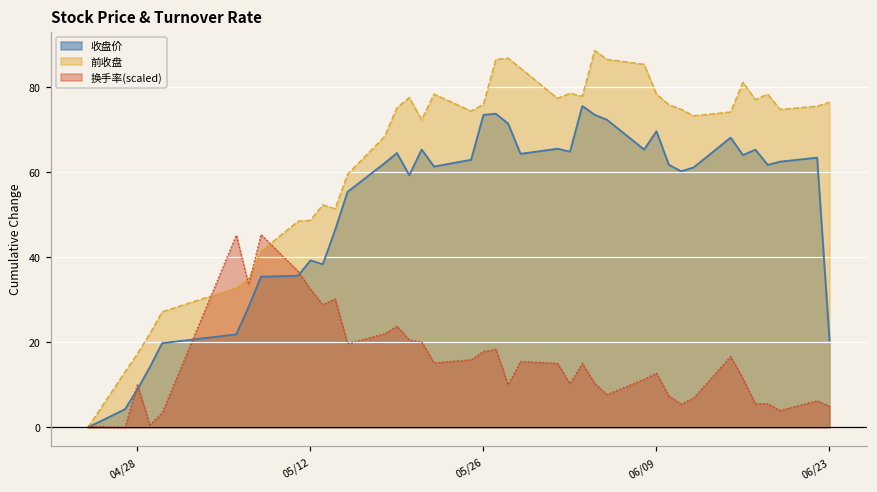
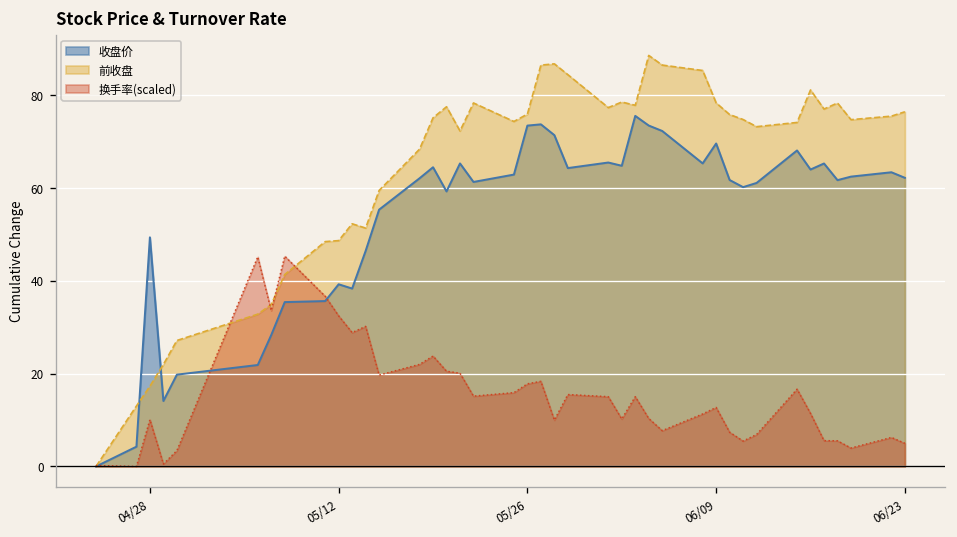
  {
    "收盘价": {
-     "04/28": 9,
+     "04/28": 49,
      "05/12": 39,
      "05/26": 73,
      "06/09": 70,
-     "06/23": 21
+     "06/23": 62
    }
  }
